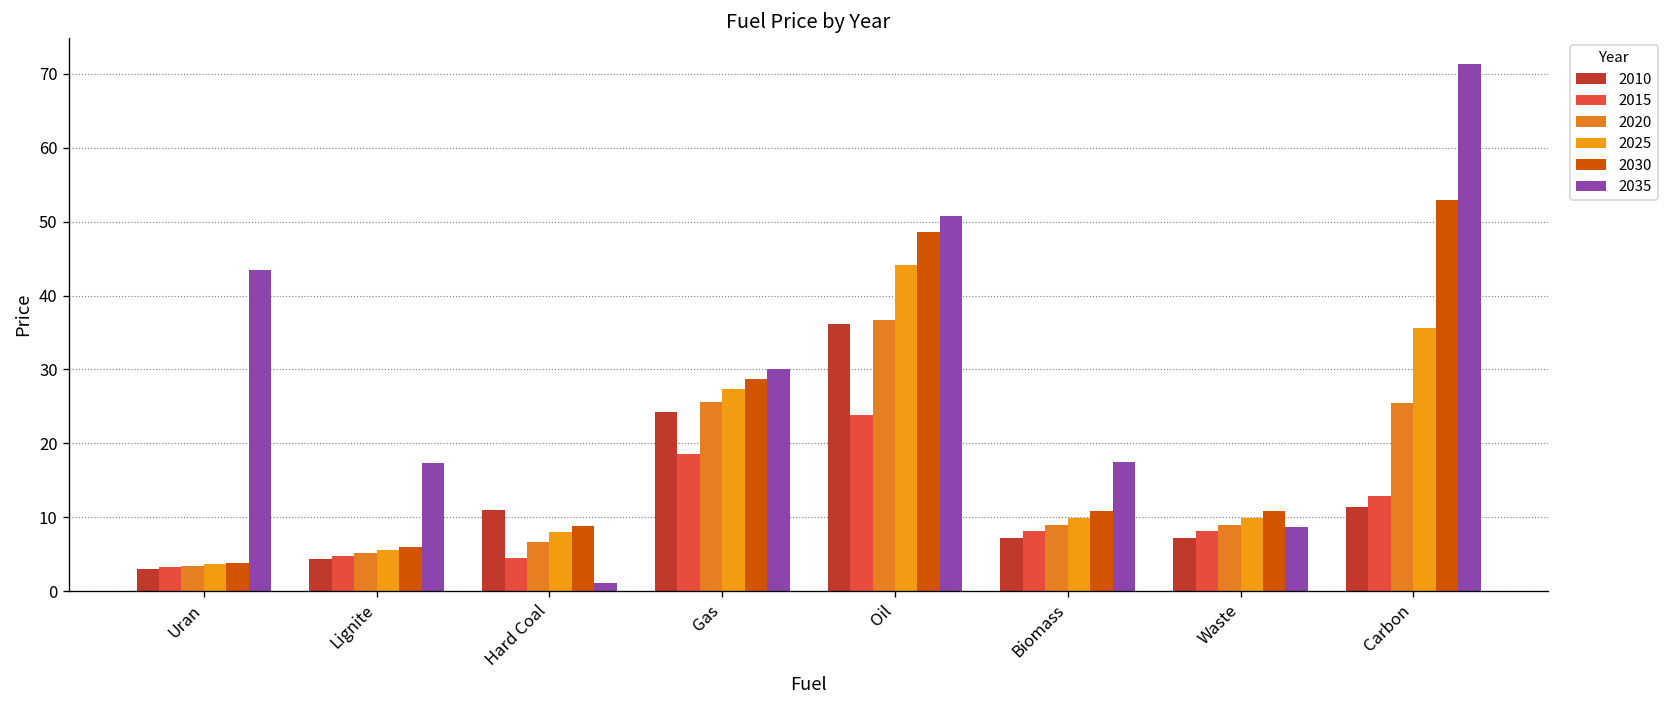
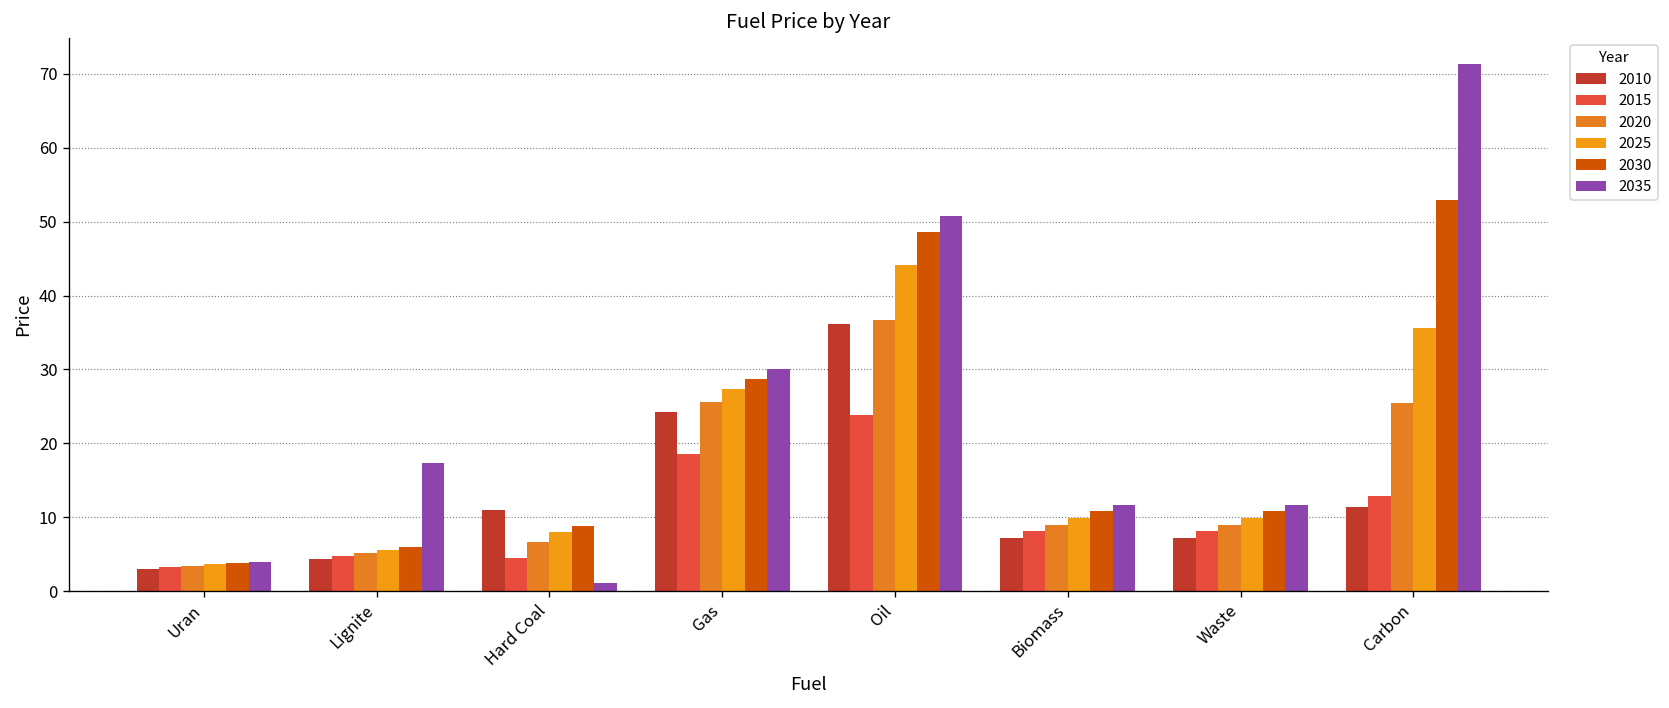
  {
    "2035": {
-     "Uran": 44,
+     "Uran": 4,
      "Lignite": 17,
      "Hard Coal": 1,
      "Gas": 30,
      "Oil": 51,
-     "Biomass": 18,
-     "Waste": 9,
+     "Biomass": 12,
+     "Waste": 12,
      "Carbon": 71
    }
  }
